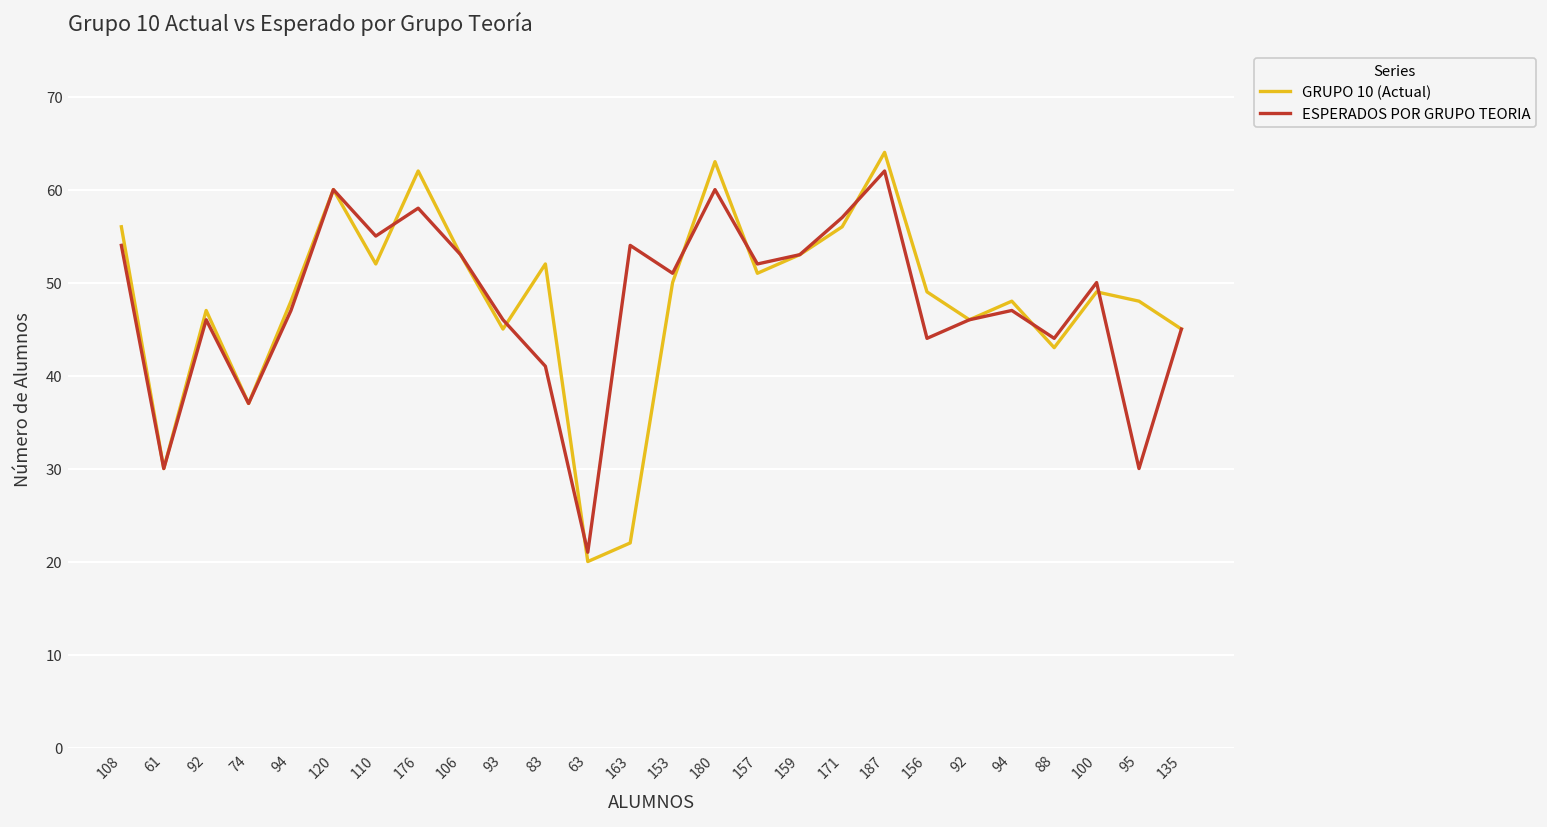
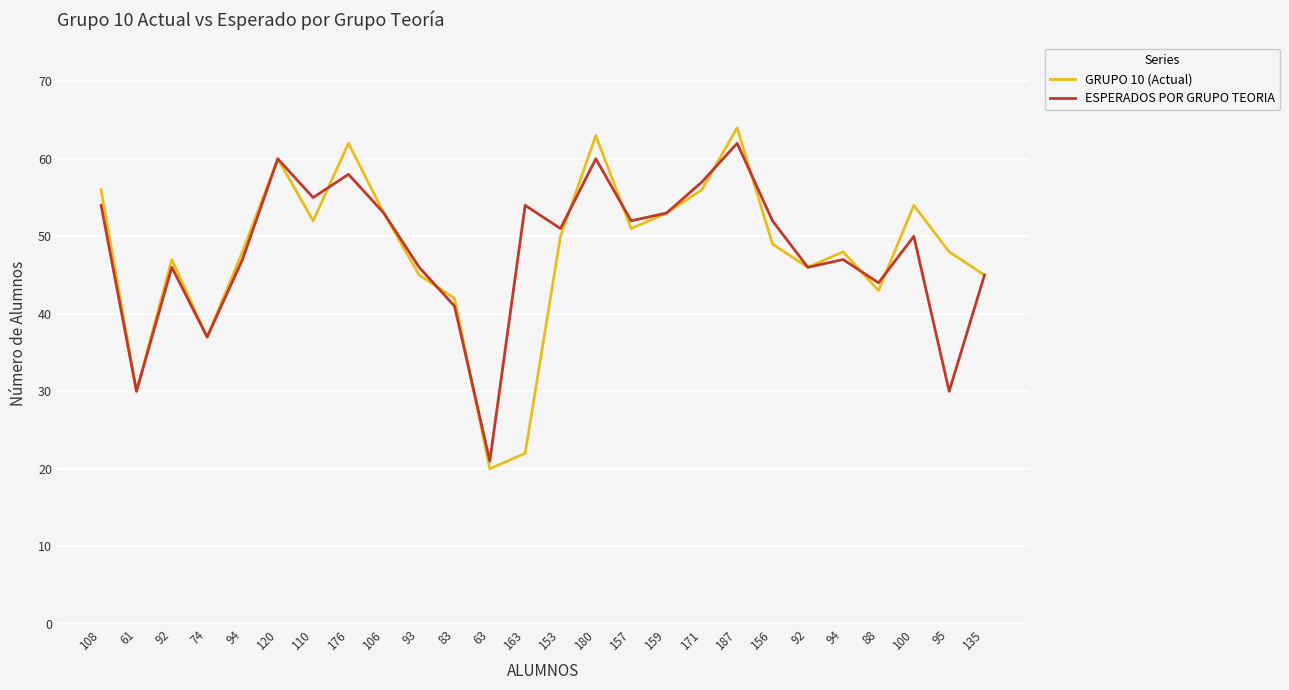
  {
    "GRUPO 10 (Actual)": {
      "108": 56,
      "110": 52,
      "176": 62,
      "93": 45,
-     "83": 52,
+     "83": 42,
      "63": 20,
      "163": 22,
      "153": 50,
      "180": 63,
      "157": 51,
      "171": 56,
      "187": 64,
      "156": 49,
      "88": 43,
-     "100": 49,
+     "100": 54,
      "95": 48
    },
    "ESPERADOS POR GRUPO TEORIA": {
      "108": 54,
      "110": 55,
      "176": 58,
      "93": 46,
      "83": 41,
      "63": 21,
      "163": 54,
      "153": 51,
      "180": 60,
      "157": 52,
      "171": 57,
      "187": 62,
-     "156": 44,
+     "156": 52,
      "88": 44,
      "100": 50,
      "95": 30
    }
  }
